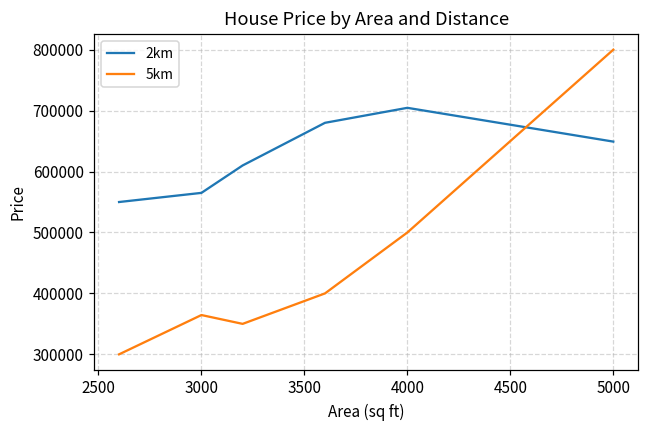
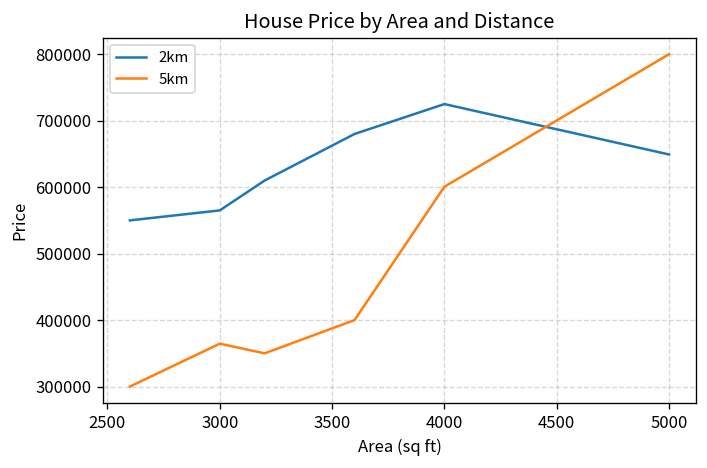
  {
    "2km": {
      "3000": 570000,
-     "4000": 700000,
+     "4000": 730000,
      "5000": 650000
    },
    "5km": {
      "3000": 360000,
-     "4000": 500000,
+     "4000": 600000,
      "5000": 800000
    }
  }
